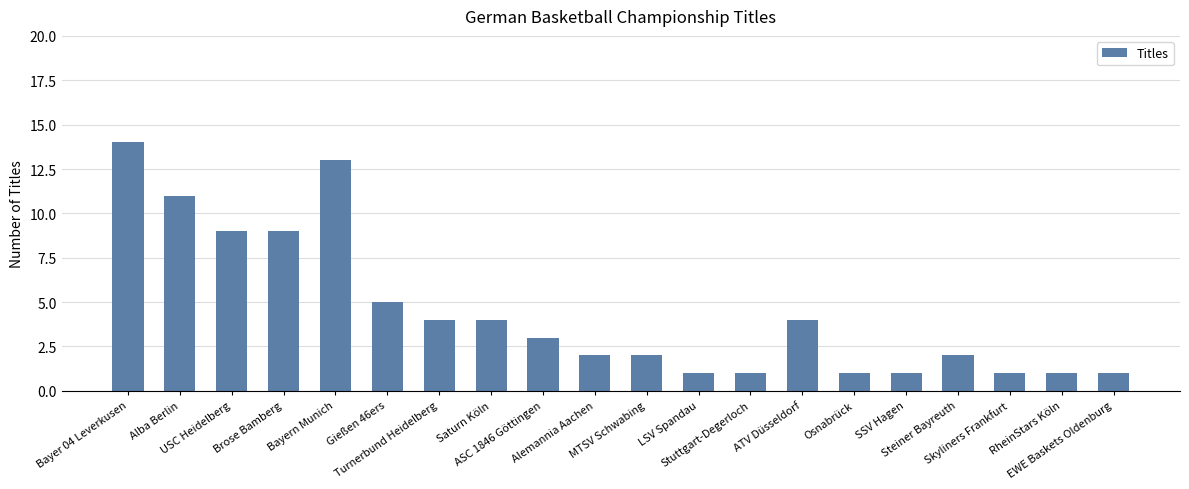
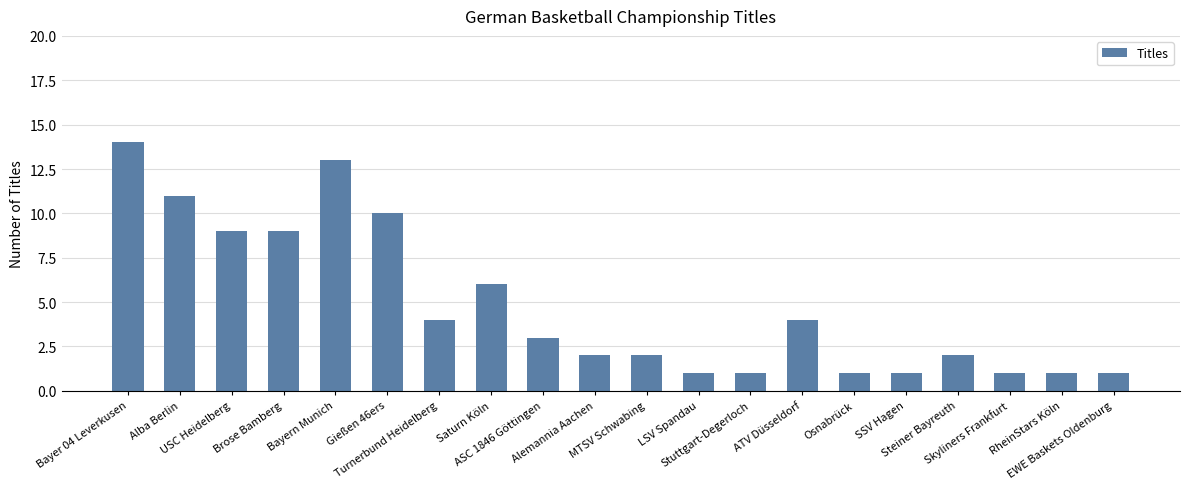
  {
    "Bayer 04 Leverkusen": 14,
    "Alba Berlin": 11,
    "USC Heidelberg": 9,
    "Brose Bamberg": 9,
    "Bayern Munich": 13,
-   "Gießen 46ers": 5,
+   "Gießen 46ers": 10,
    "Turnerbund Heidelberg": 4,
-   "Saturn Köln": 4,
+   "Saturn Köln": 6,
    "ASC 1846 Göttingen": 3,
    "Alemannia Aachen": 2,
    "MTSV Schwabing": 2,
    "LSV Spandau": 1,
    "Stuttgart-Degerloch": 1,
    "ATV Düsseldorf": 4,
    "Osnabrück": 1,
    "SSV Hagen": 1,
    "Steiner Bayreuth": 2,
    "Skyliners Frankfurt": 1,
    "RheinStars Köln": 1,
    "EWE Baskets Oldenburg": 1
  }
